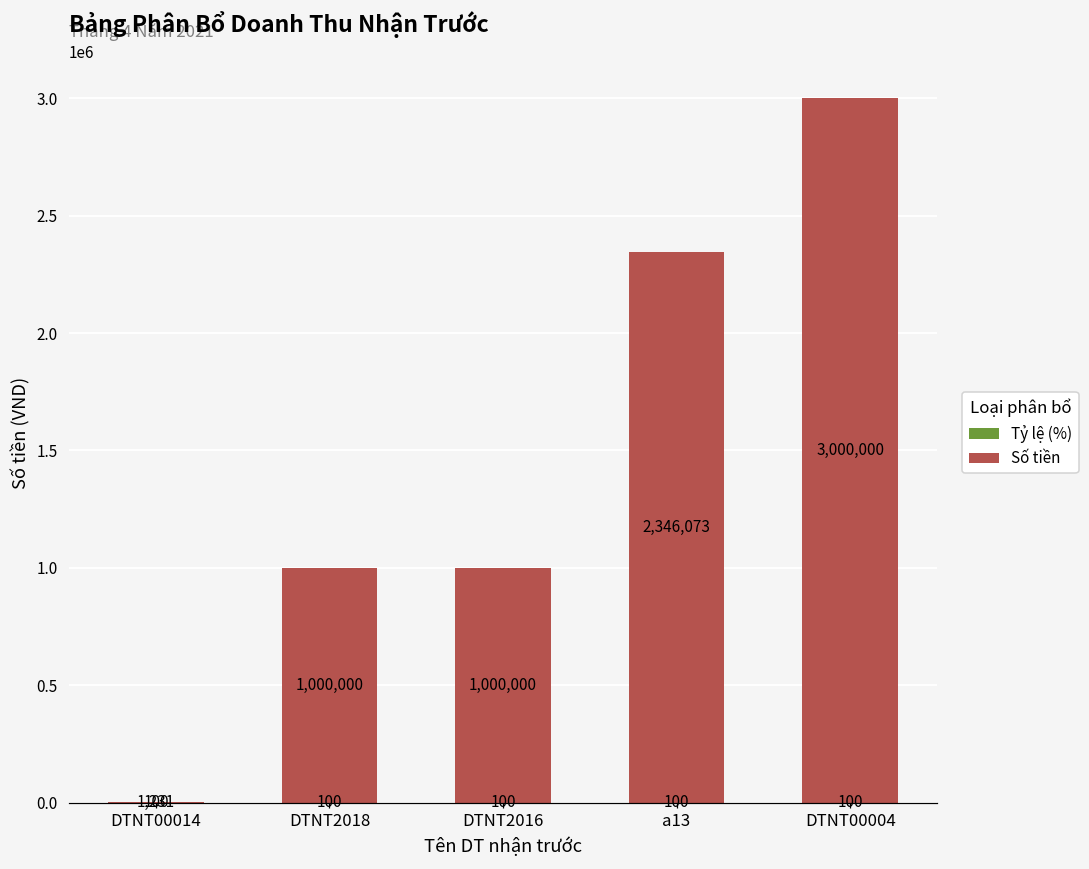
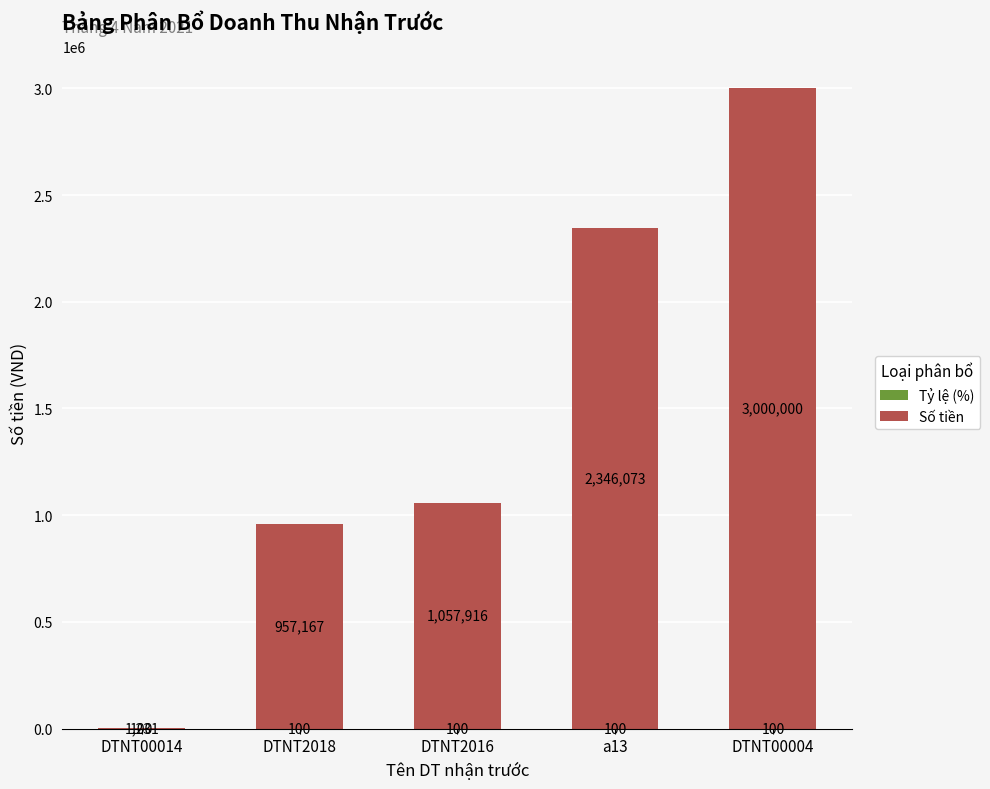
  {
    "Tỷ lệ (%)": {
      "DTNT2018": "100",
      "DTNT2016": "100",
      "a13": "100",
      "DTNT00004": "100"
    },
    "Số tiền": {
-     "DTNT2018": "1,000,000",
-     "DTNT2016": "1,000,000",
+     "DTNT2018": "957,167",
+     "DTNT2016": "1,057,916",
      "a13": "2,346,073",
      "DTNT00004": "3,000,000"
    }
  }
